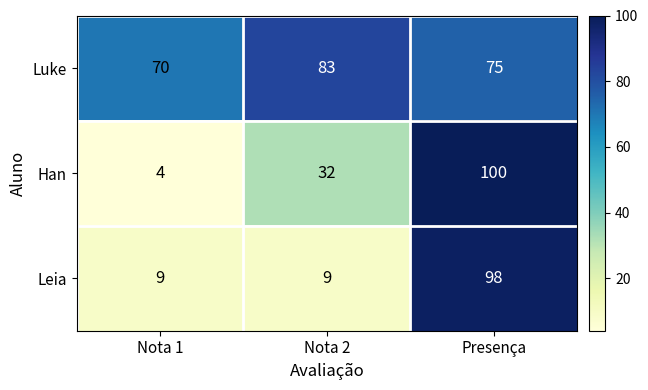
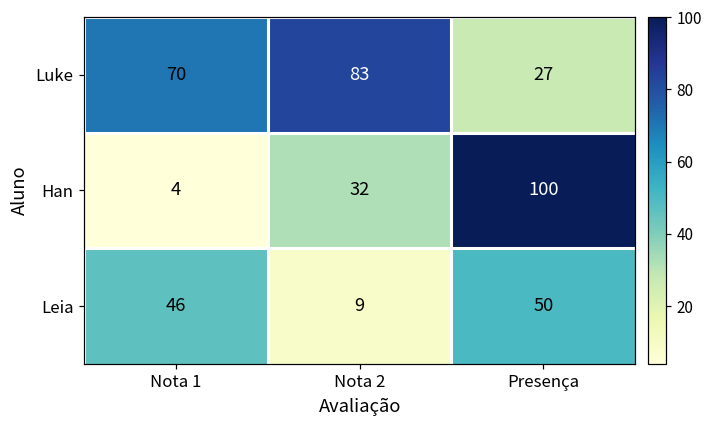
  {
    "Luke": {
      "Nota 1": 70,
      "Nota 2": 83,
-     "Presença": 75
+     "Presença": 27
    },
    "Han": {
      "Nota 1": 4,
      "Nota 2": 32,
      "Presença": 100
    },
    "Leia": {
-     "Nota 1": 9,
+     "Nota 1": 46,
      "Nota 2": 9,
-     "Presença": 98
+     "Presença": 50
    }
  }
